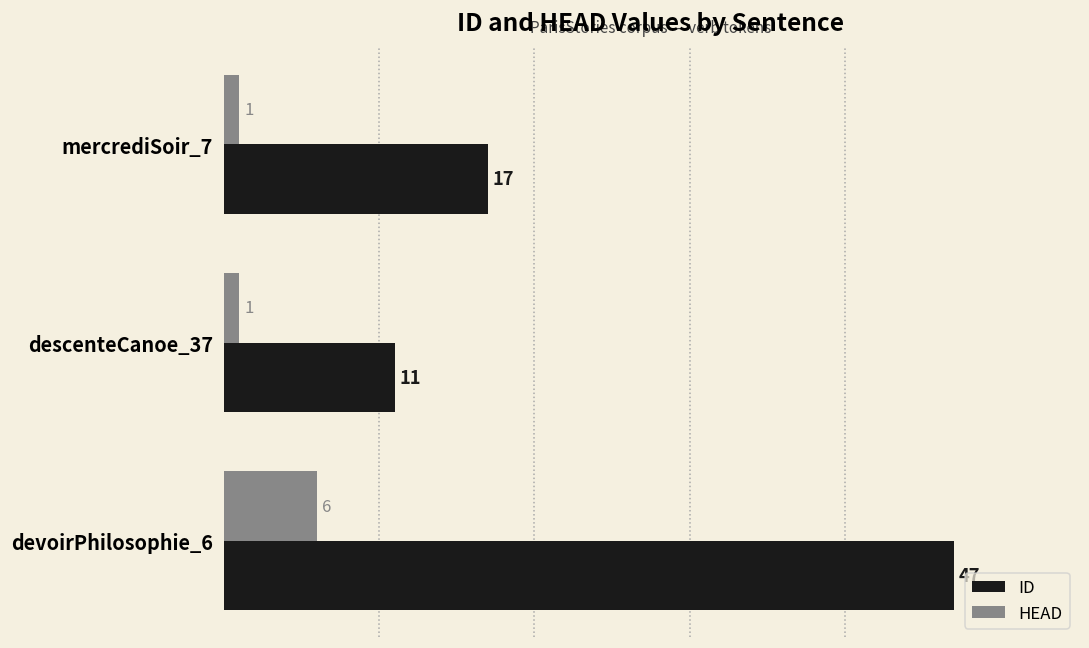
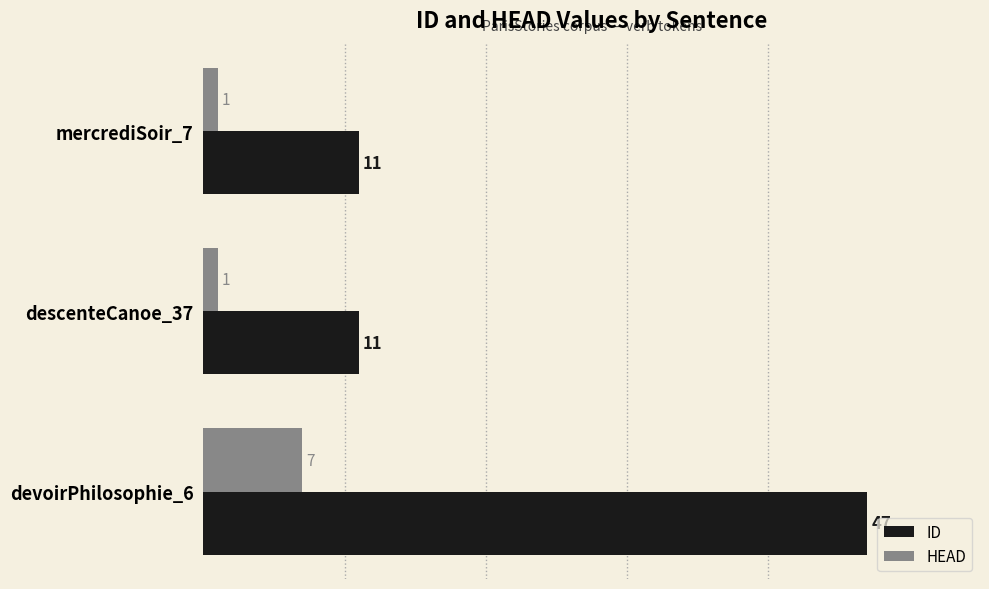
  {
    "ID": {
-     "mercrediSoir_7": 17,
+     "mercrediSoir_7": 11,
      "descenteCanoe_37": 11
    },
    "HEAD": {
      "mercrediSoir_7": 1,
      "descenteCanoe_37": 1,
-     "devoirPhilosophie_6": 6
+     "devoirPhilosophie_6": 7
    }
  }
